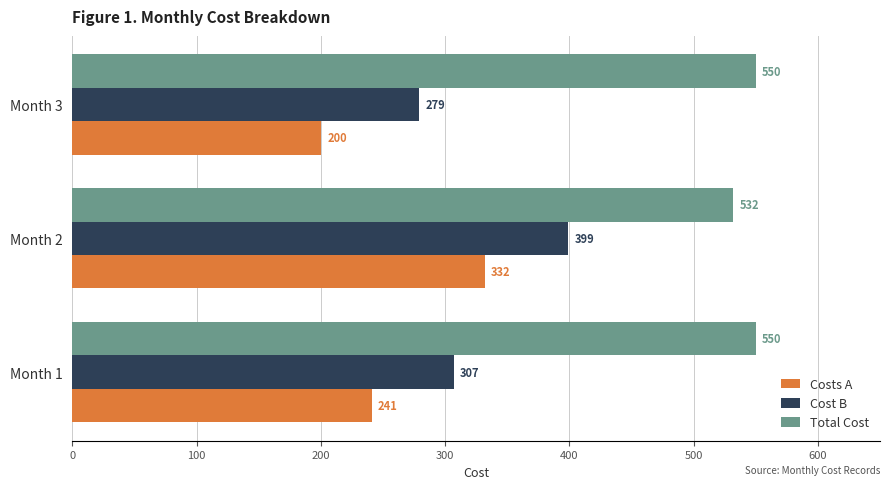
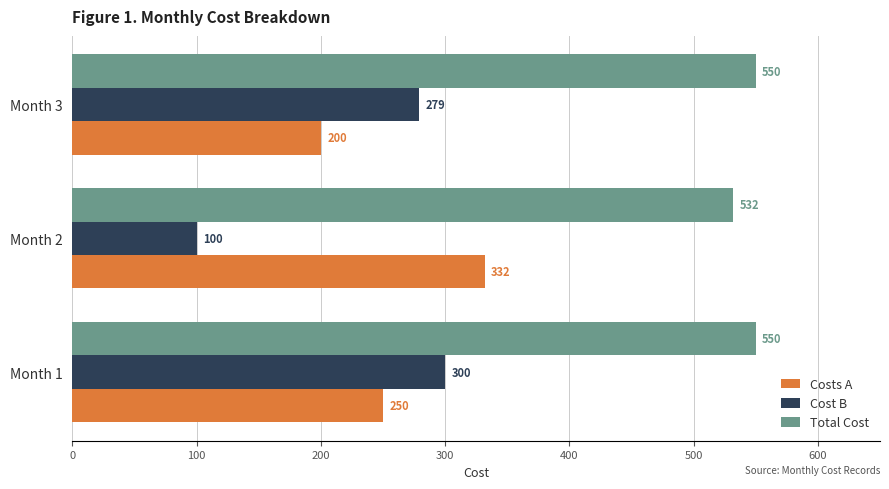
  {
    "Costs A": {
      "Month 3": 200,
      "Month 2": 332,
-     "Month 1": 241
+     "Month 1": 250
    },
    "Cost B": {
      "Month 3": 279,
-     "Month 2": 399,
-     "Month 1": 307
+     "Month 2": 100,
+     "Month 1": 300
    },
    "Total Cost": {
      "Month 3": 550,
      "Month 2": 532,
      "Month 1": 550
    }
  }
